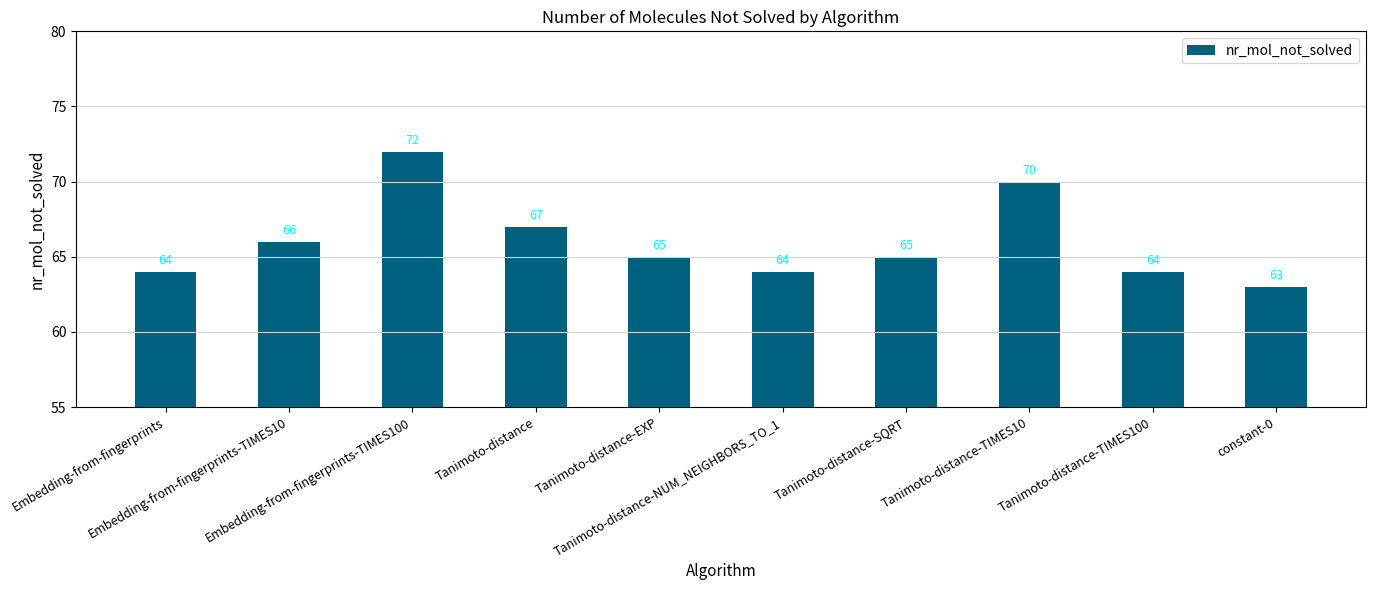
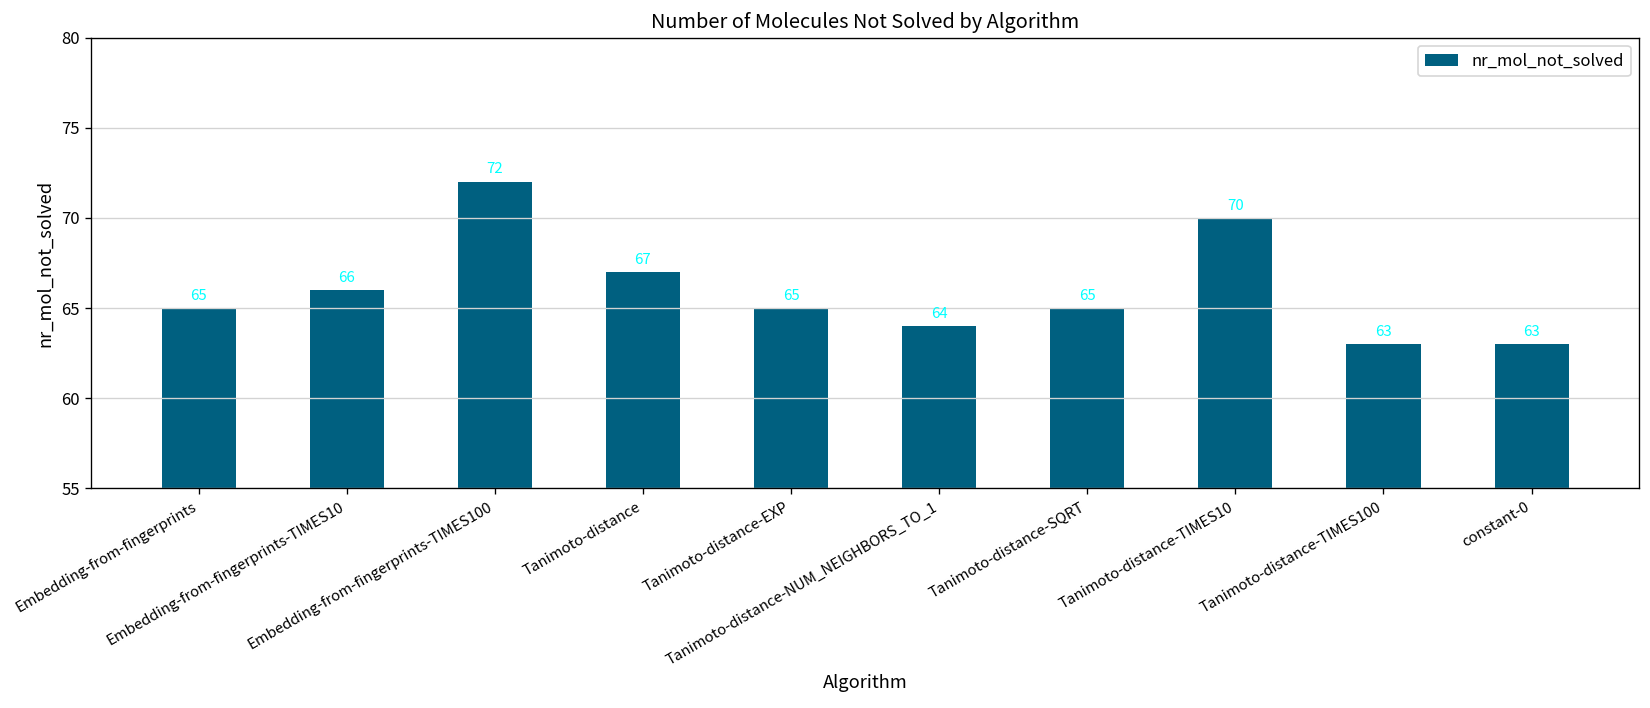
  {
-   "Embedding-from-fingerprints": 64,
+   "Embedding-from-fingerprints": 65,
    "Embedding-from-fingerprints-TIMES10": 66,
    "Embedding-from-fingerprints-TIMES100": 72,
    "Tanimoto-distance": 67,
    "Tanimoto-distance-EXP": 65,
    "Tanimoto-distance-NUM_NEIGHBORS_TO_1": 64,
    "Tanimoto-distance-SQRT": 65,
    "Tanimoto-distance-TIMES10": 70,
-   "Tanimoto-distance-TIMES100": 64,
+   "Tanimoto-distance-TIMES100": 63,
    "constant-0": 63
  }
